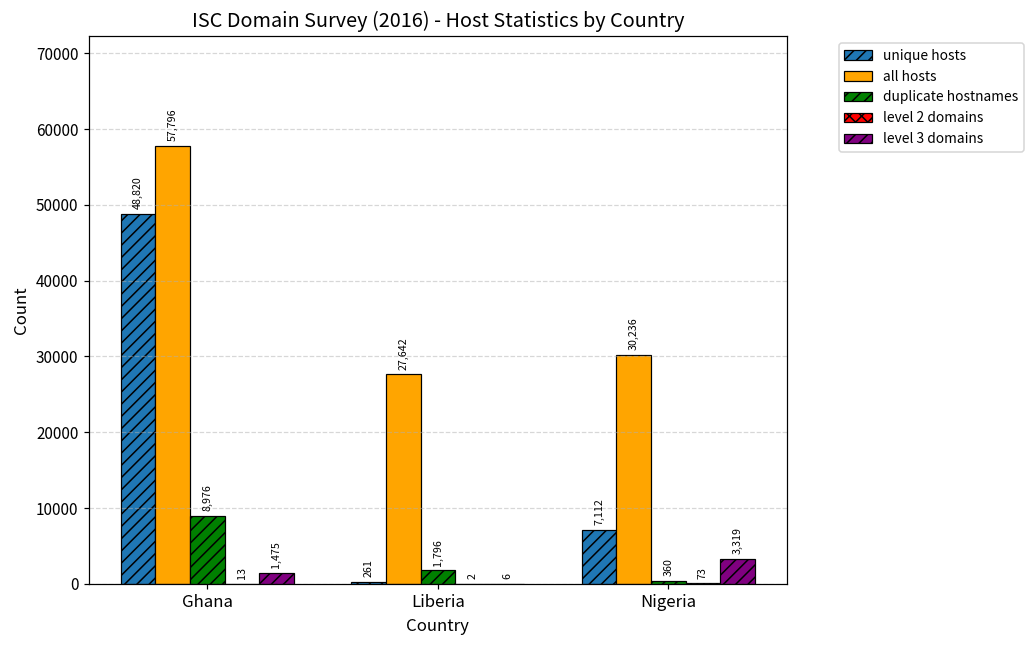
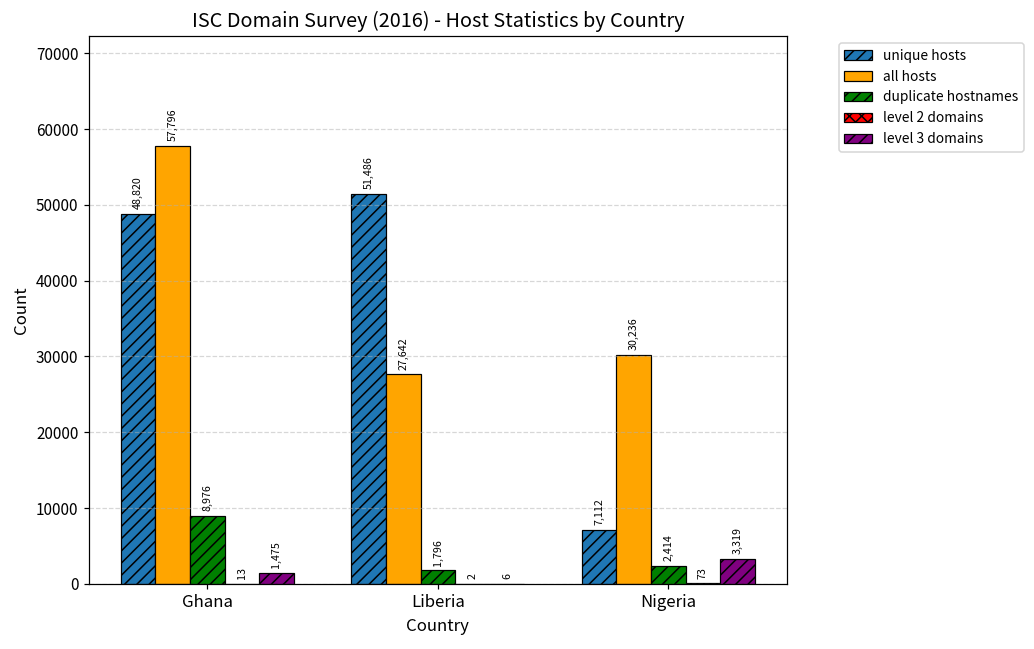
  {
    "unique hosts": {
      "Ghana": "48,820",
-     "Liberia": "261",
+     "Liberia": "51,486",
      "Nigeria": "7,112"
    },
    "all hosts": {
      "Ghana": "57,796",
      "Liberia": "27,642",
      "Nigeria": "30,236"
    },
    "duplicate hostnames": {
      "Ghana": "8,976",
      "Liberia": "1,796",
-     "Nigeria": "360"
+     "Nigeria": "2,414"
    },
    "level 2 domains": {
      "Ghana": "13",
      "Liberia": "2",
      "Nigeria": "73"
    },
    "level 3 domains": {
      "Ghana": "1,475",
      "Liberia": "6",
      "Nigeria": "3,319"
    }
  }
